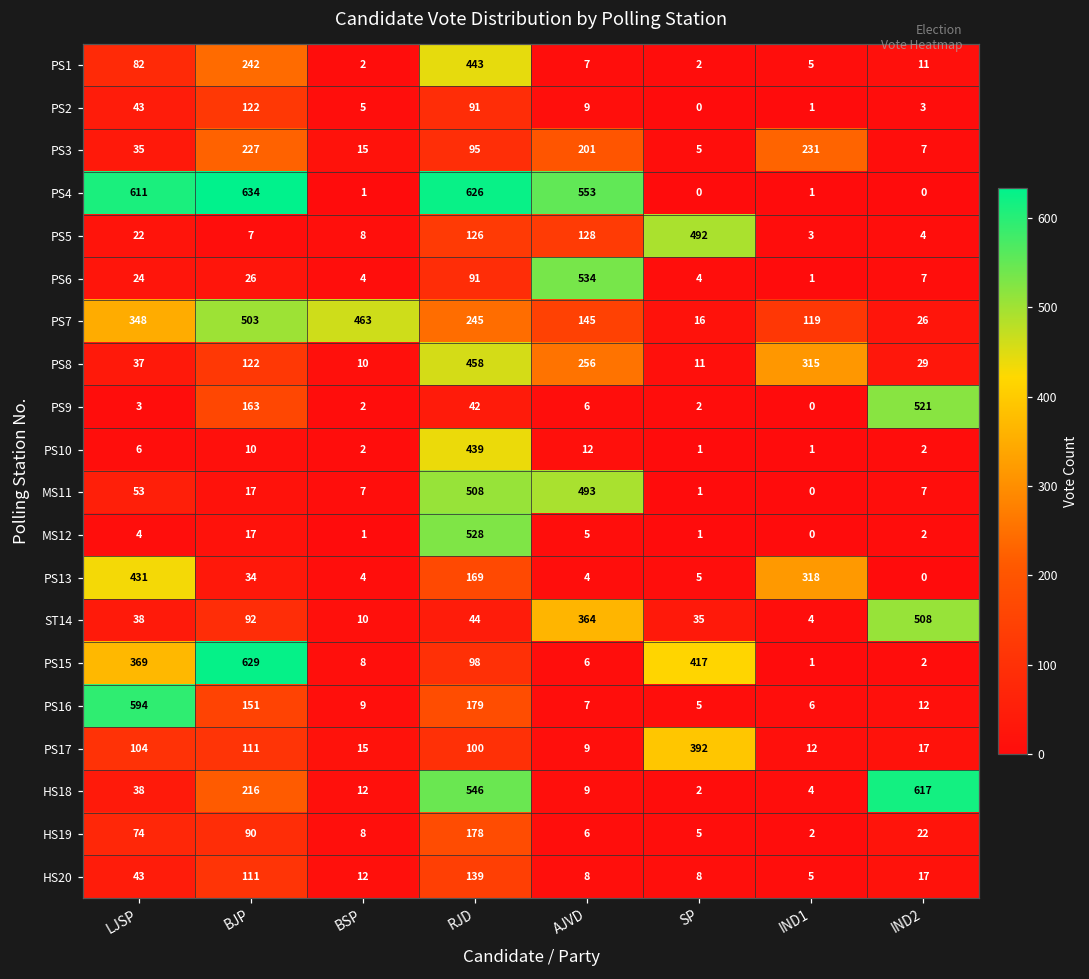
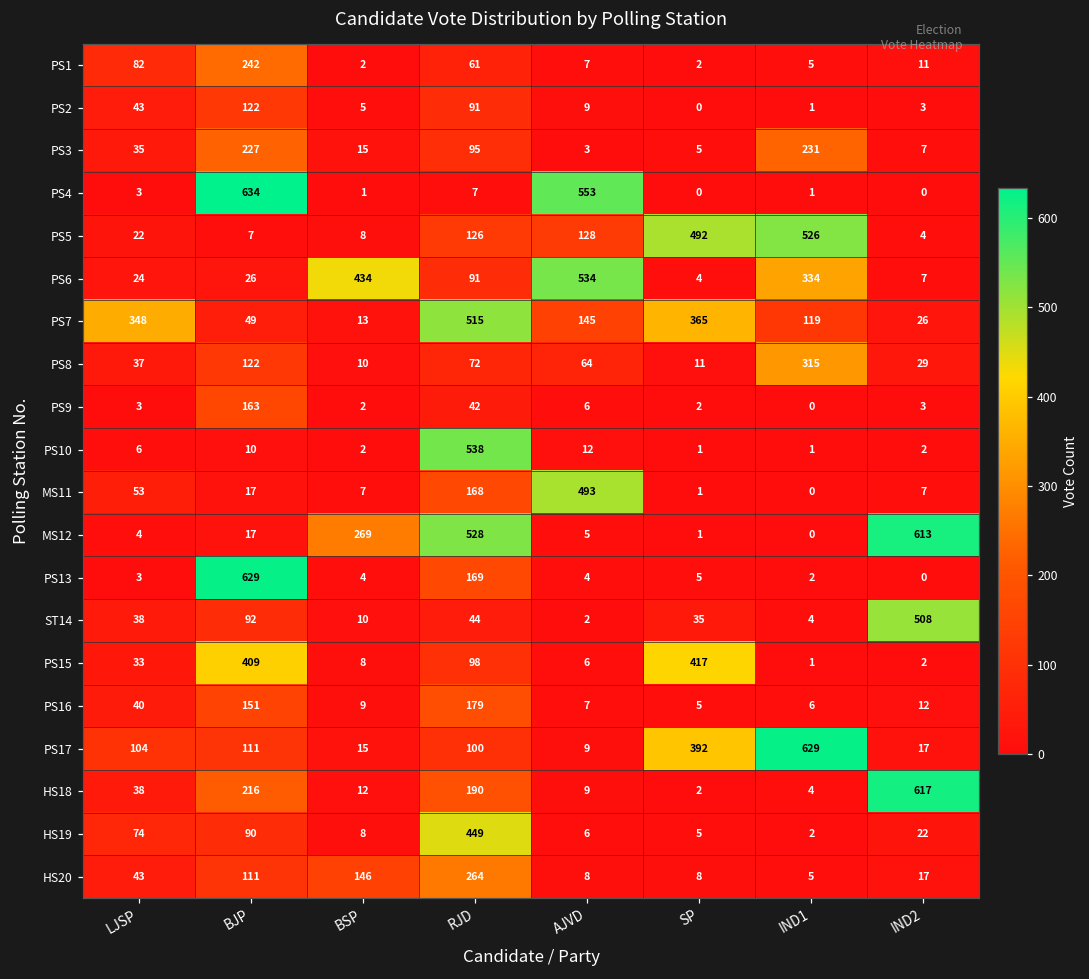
  {
    "PS1": {
      "LJSP": 82,
      "BJP": 242,
      "BSP": 2,
-     "RJD": 443,
+     "RJD": 61,
      "AJVD": 7,
      "SP": 2,
      "IND1": 5,
      "IND2": 11
    },
    "PS2": {
      "LJSP": 43,
      "BJP": 122,
      "BSP": 5,
      "RJD": 91,
      "AJVD": 9,
      "SP": 0,
      "IND1": 1,
      "IND2": 3
    },
    "PS3": {
      "LJSP": 35,
      "BJP": 227,
      "BSP": 15,
      "RJD": 95,
-     "AJVD": 201,
+     "AJVD": 3,
      "SP": 5,
      "IND1": 231,
      "IND2": 7
    },
    "PS4": {
-     "LJSP": 611,
+     "LJSP": 3,
      "BJP": 634,
      "BSP": 1,
-     "RJD": 626,
+     "RJD": 7,
      "AJVD": 553,
      "SP": 0,
      "IND1": 1,
      "IND2": 0
    },
    "PS5": {
      "LJSP": 22,
      "BJP": 7,
      "BSP": 8,
      "RJD": 126,
      "AJVD": 128,
      "SP": 492,
-     "IND1": 3,
+     "IND1": 526,
      "IND2": 4
    },
    "PS6": {
      "LJSP": 24,
      "BJP": 26,
-     "BSP": 4,
+     "BSP": 434,
      "RJD": 91,
      "AJVD": 534,
      "SP": 4,
-     "IND1": 1,
+     "IND1": 334,
      "IND2": 7
    },
    "PS7": {
      "LJSP": 348,
-     "BJP": 503,
-     "BSP": 463,
-     "RJD": 245,
+     "BJP": 49,
+     "BSP": 13,
+     "RJD": 515,
      "AJVD": 145,
-     "SP": 16,
+     "SP": 365,
      "IND1": 119,
      "IND2": 26
    },
    "PS8": {
      "LJSP": 37,
      "BJP": 122,
      "BSP": 10,
-     "RJD": 458,
-     "AJVD": 256,
+     "RJD": 72,
+     "AJVD": 64,
      "SP": 11,
      "IND1": 315,
      "IND2": 29
    },
    "PS9": {
      "LJSP": 3,
      "BJP": 163,
      "BSP": 2,
      "RJD": 42,
      "AJVD": 6,
      "SP": 2,
      "IND1": 0,
-     "IND2": 521
+     "IND2": 3
    },
    "PS10": {
      "LJSP": 6,
      "BJP": 10,
      "BSP": 2,
-     "RJD": 439,
+     "RJD": 538,
      "AJVD": 12,
      "SP": 1,
      "IND1": 1,
      "IND2": 2
    },
    "MS11": {
      "LJSP": 53,
      "BJP": 17,
      "BSP": 7,
-     "RJD": 508,
+     "RJD": 168,
      "AJVD": 493,
      "SP": 1,
      "IND1": 0,
      "IND2": 7
    },
    "MS12": {
      "LJSP": 4,
      "BJP": 17,
-     "BSP": 1,
+     "BSP": 269,
      "RJD": 528,
      "AJVD": 5,
      "SP": 1,
      "IND1": 0,
-     "IND2": 2
+     "IND2": 613
    },
    "PS13": {
-     "LJSP": 431,
-     "BJP": 34,
+     "LJSP": 3,
+     "BJP": 629,
      "BSP": 4,
      "RJD": 169,
      "AJVD": 4,
      "SP": 5,
-     "IND1": 318,
+     "IND1": 2,
      "IND2": 0
    },
    "ST14": {
      "LJSP": 38,
      "BJP": 92,
      "BSP": 10,
      "RJD": 44,
-     "AJVD": 364,
+     "AJVD": 2,
      "SP": 35,
      "IND1": 4,
      "IND2": 508
    },
    "PS15": {
-     "LJSP": 369,
-     "BJP": 629,
+     "LJSP": 33,
+     "BJP": 409,
      "BSP": 8,
      "RJD": 98,
      "AJVD": 6,
      "SP": 417,
      "IND1": 1,
      "IND2": 2
    },
    "PS16": {
-     "LJSP": 594,
+     "LJSP": 40,
      "BJP": 151,
      "BSP": 9,
      "RJD": 179,
      "AJVD": 7,
      "SP": 5,
      "IND1": 6,
      "IND2": 12
    },
    "PS17": {
      "LJSP": 104,
      "BJP": 111,
      "BSP": 15,
      "RJD": 100,
      "AJVD": 9,
      "SP": 392,
-     "IND1": 12,
+     "IND1": 629,
      "IND2": 17
    },
    "HS18": {
      "LJSP": 38,
      "BJP": 216,
      "BSP": 12,
-     "RJD": 546,
+     "RJD": 190,
      "AJVD": 9,
      "SP": 2,
      "IND1": 4,
      "IND2": 617
    },
    "HS19": {
      "LJSP": 74,
      "BJP": 90,
      "BSP": 8,
-     "RJD": 178,
+     "RJD": 449,
      "AJVD": 6,
      "SP": 5,
      "IND1": 2,
      "IND2": 22
    },
    "HS20": {
      "LJSP": 43,
      "BJP": 111,
-     "BSP": 12,
-     "RJD": 139,
+     "BSP": 146,
+     "RJD": 264,
      "AJVD": 8,
      "SP": 8,
      "IND1": 5,
      "IND2": 17
    }
  }
